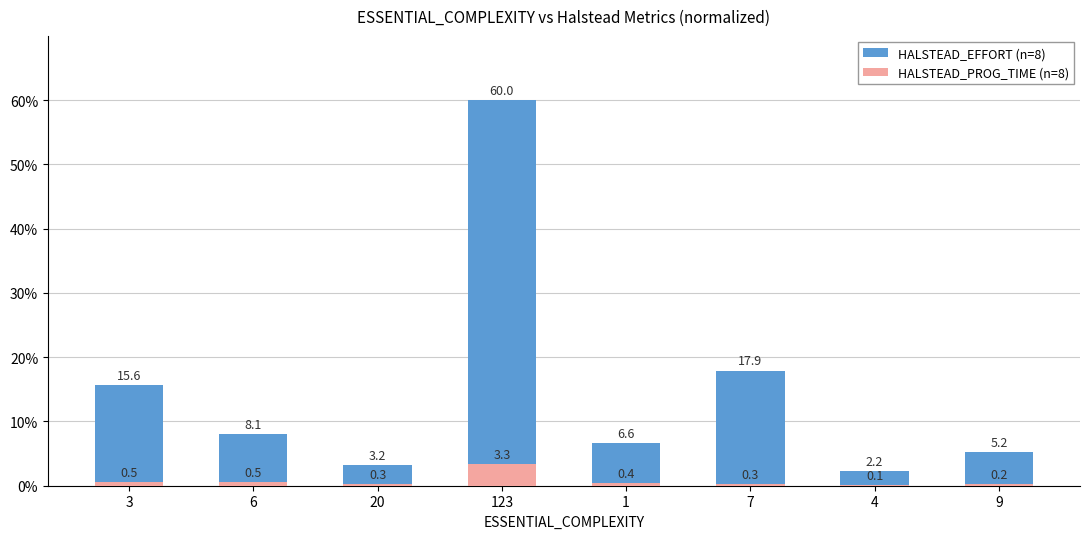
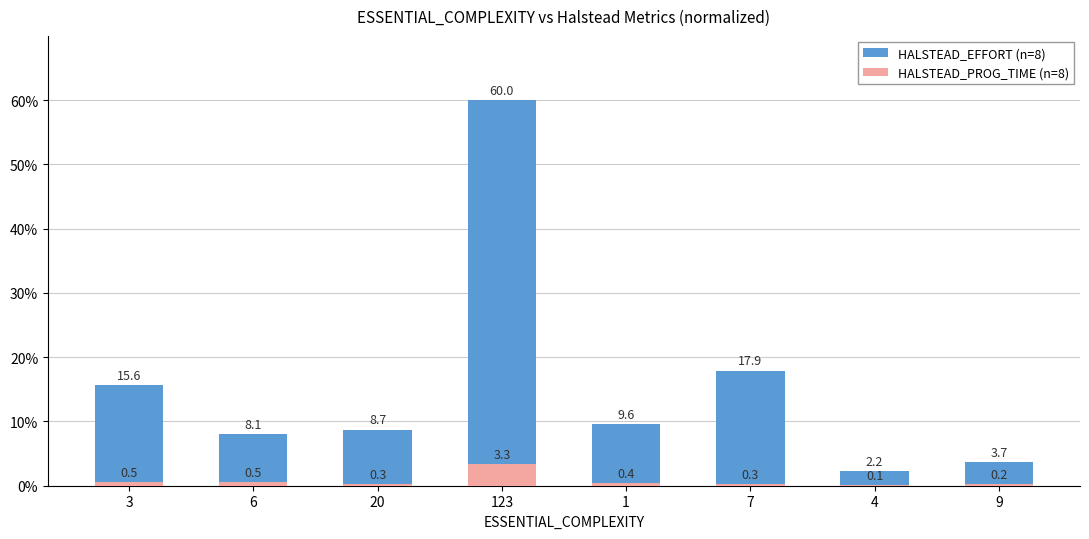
  {
    "HALSTEAD_EFFORT (n=8)": {
      "3": 15.6,
      "6": 8.1,
-     "20": 3.2,
+     "20": 8.7,
      "123": 60.0,
-     "1": 6.6,
+     "1": 9.6,
      "7": 17.9,
      "4": 2.2,
-     "9": 5.2
+     "9": 3.7
    },
    "HALSTEAD_PROG_TIME (n=8)": {
      "20": 0.3,
      "7": 0.3,
      "4": 0.1,
      "9": 0.2
    }
  }
